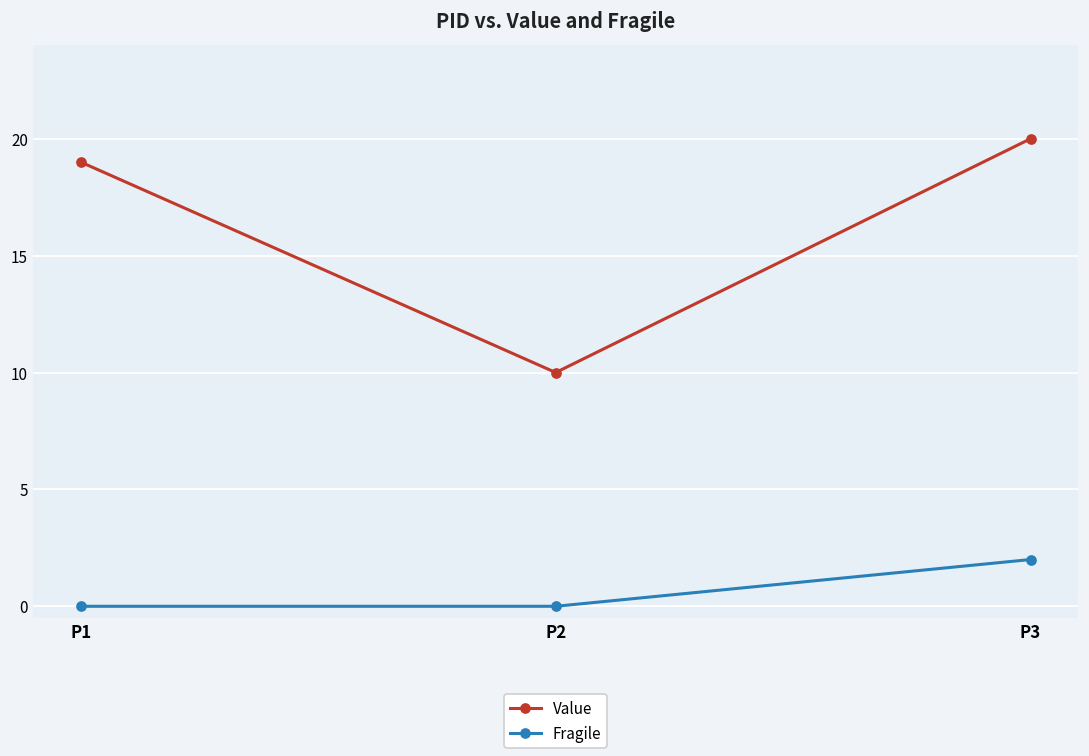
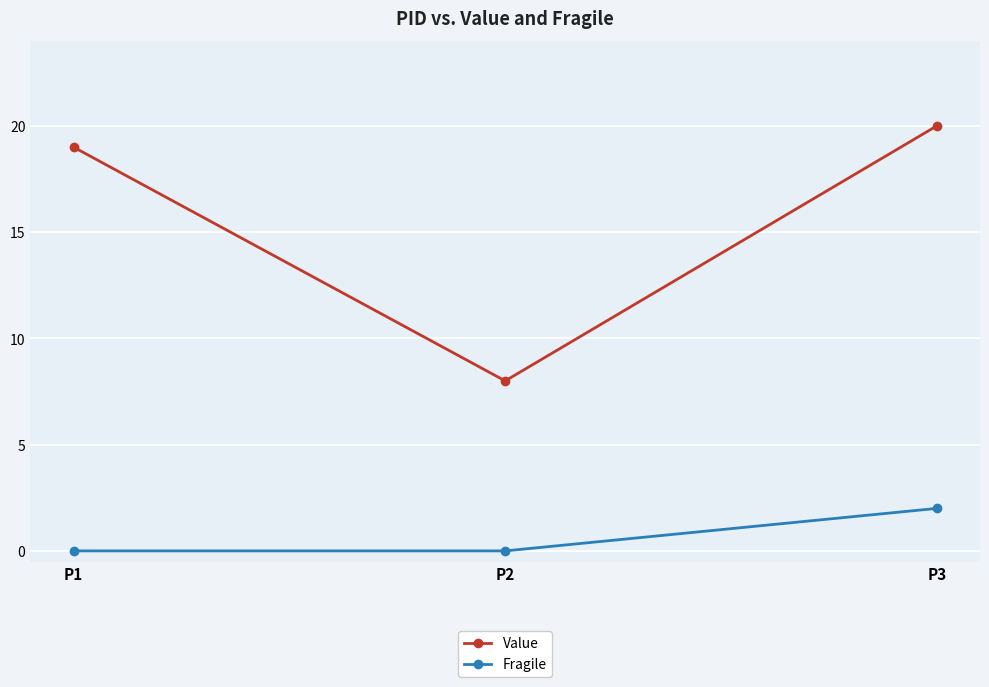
  {
    "Value": {
      "P1": 19,
-     "P2": 10,
+     "P2": 8,
      "P3": 20
    },
    "Fragile": {
      "P1": 0,
      "P2": 0,
      "P3": 2
    }
  }
